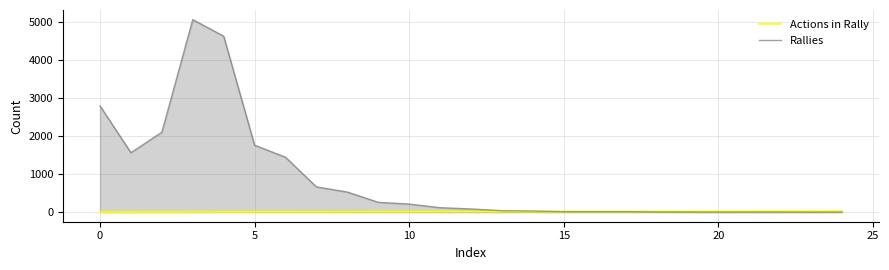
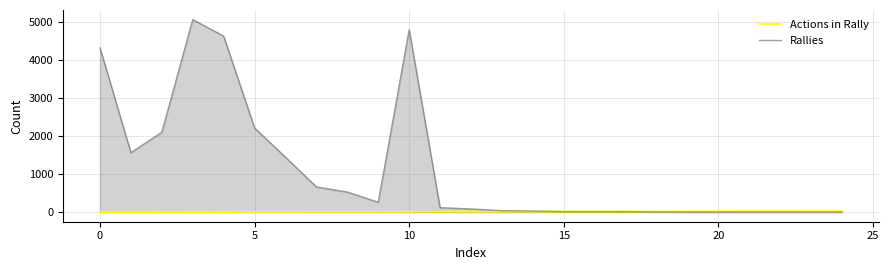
  {
    "Actions in Rally": {
      "0": 0,
      "5": 0,
      "10": 0
    },
    "Rallies": {
-     "0": 2800,
-     "5": 1800,
-     "10": 200
+     "0": 4300,
+     "5": 2200,
+     "10": 4800
    }
  }
